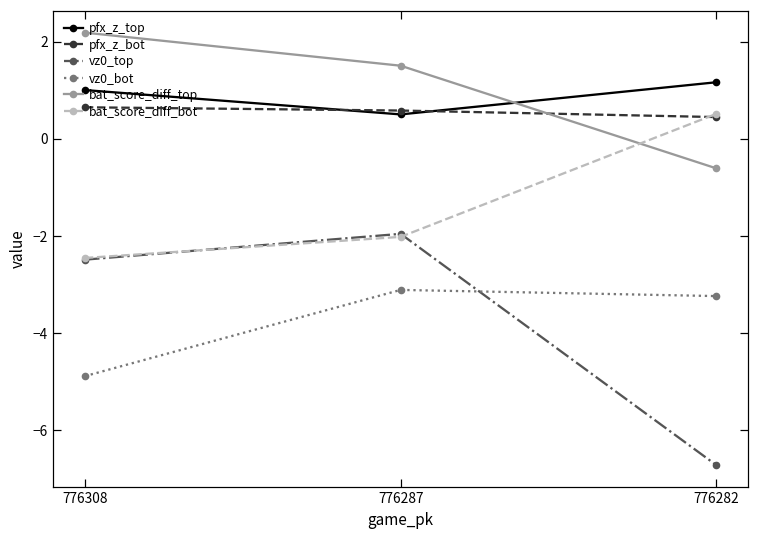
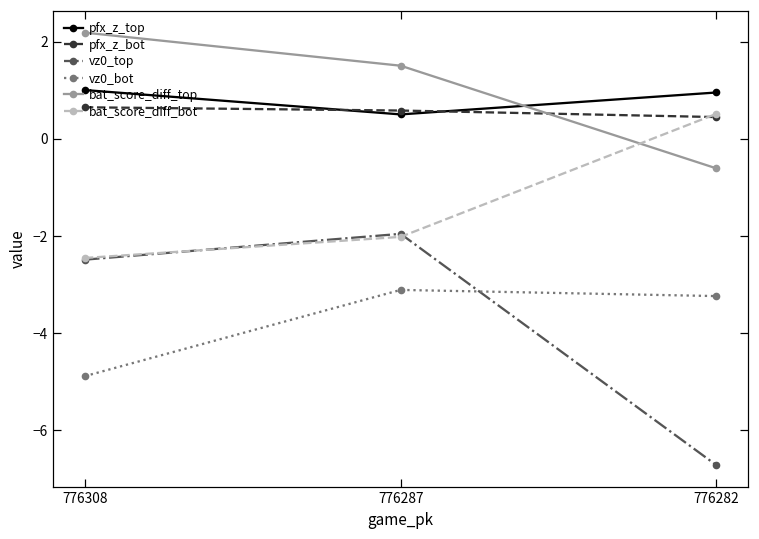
  {
    "pfx_z_top": {
      "776308": 1.0,
      "776287": 0.5,
-     "776282": 1.2
+     "776282": 1.0
    }
  }
